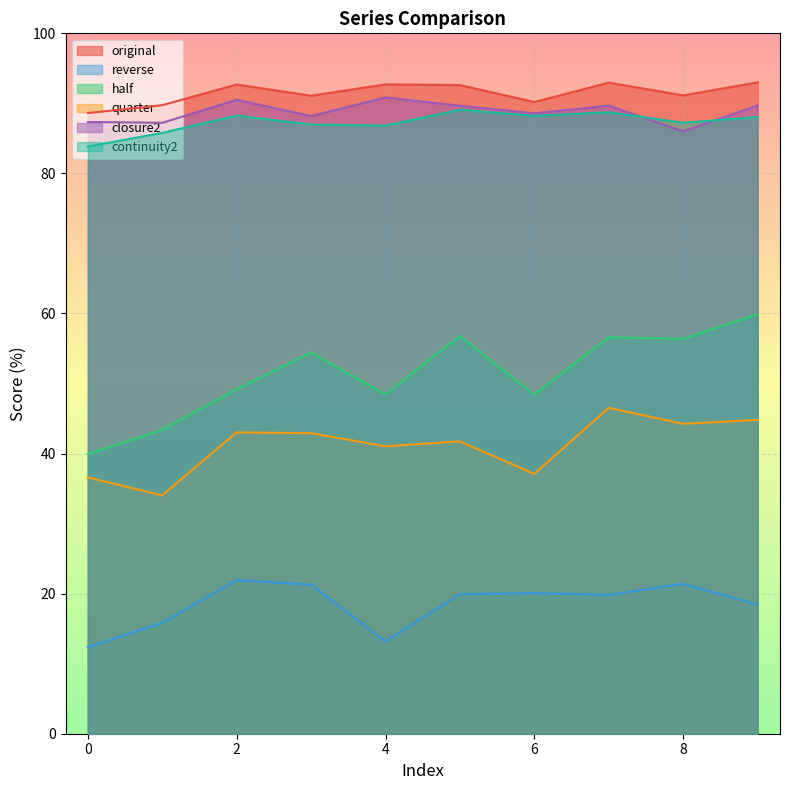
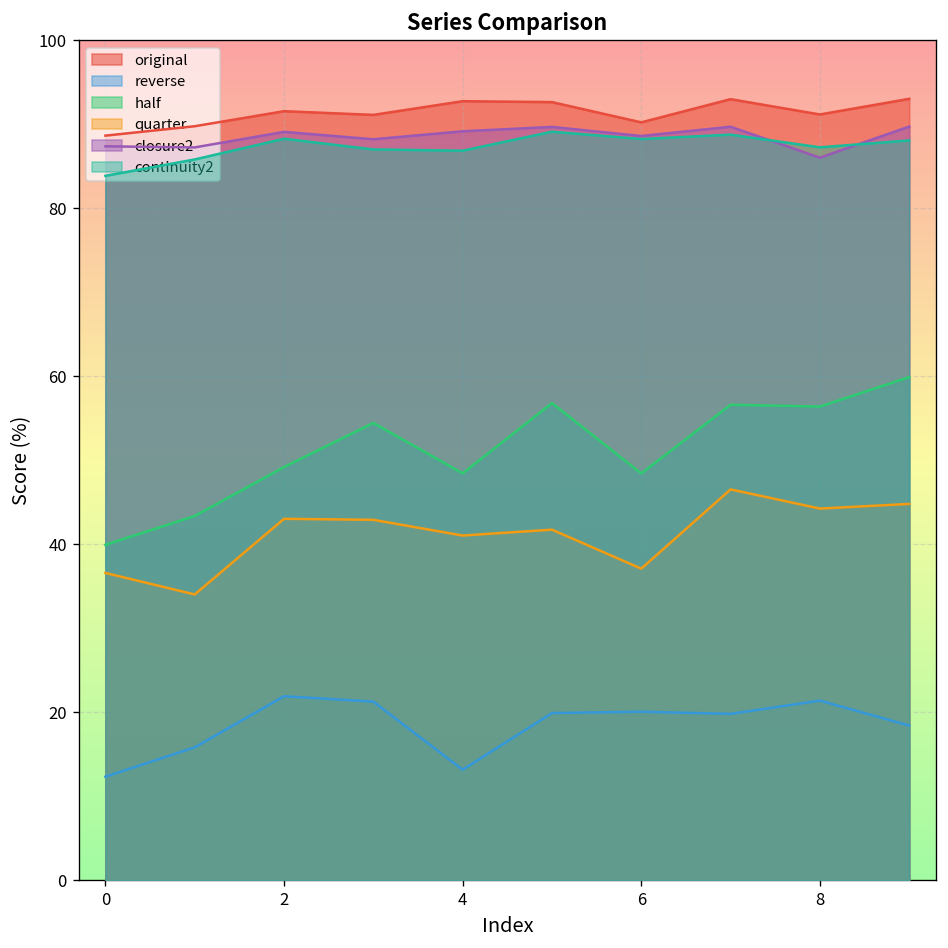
  {
    "original": {
-     "2": 93,
+     "2": 92,
      "4": 93,
      "6": 90,
      "8": 91
    },
    "quarter": {
      "0": 37,
      "2": 43,
      "4": 41,
      "6": 37,
      "8": 44
    },
    "closure2": {
-     "2": 91,
-     "4": 91,
+     "2": 89,
+     "4": 89,
      "8": 86
    }
  }
